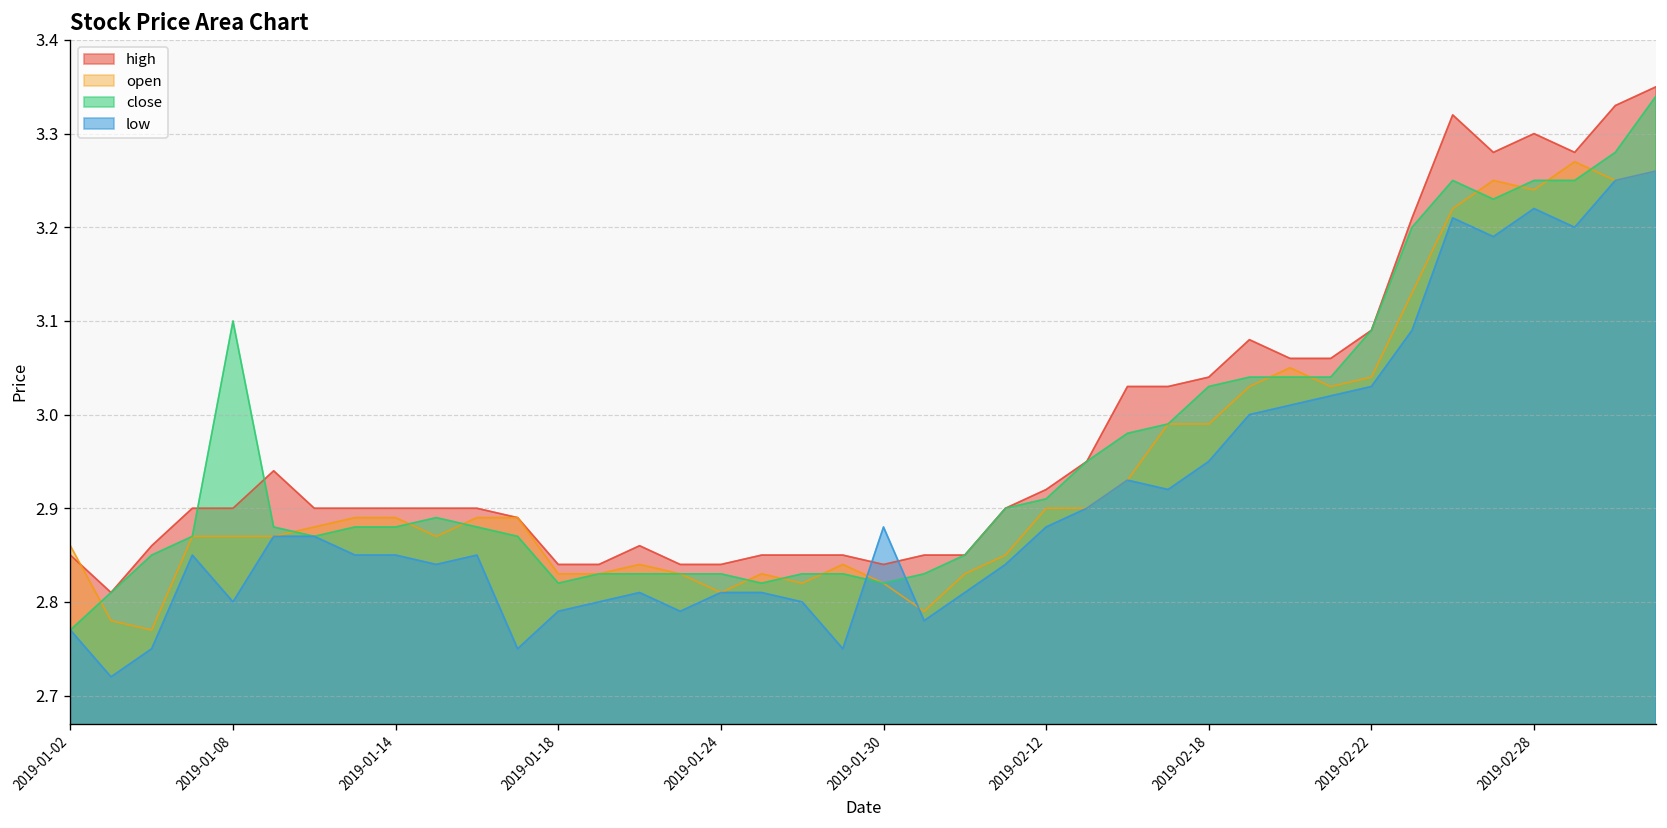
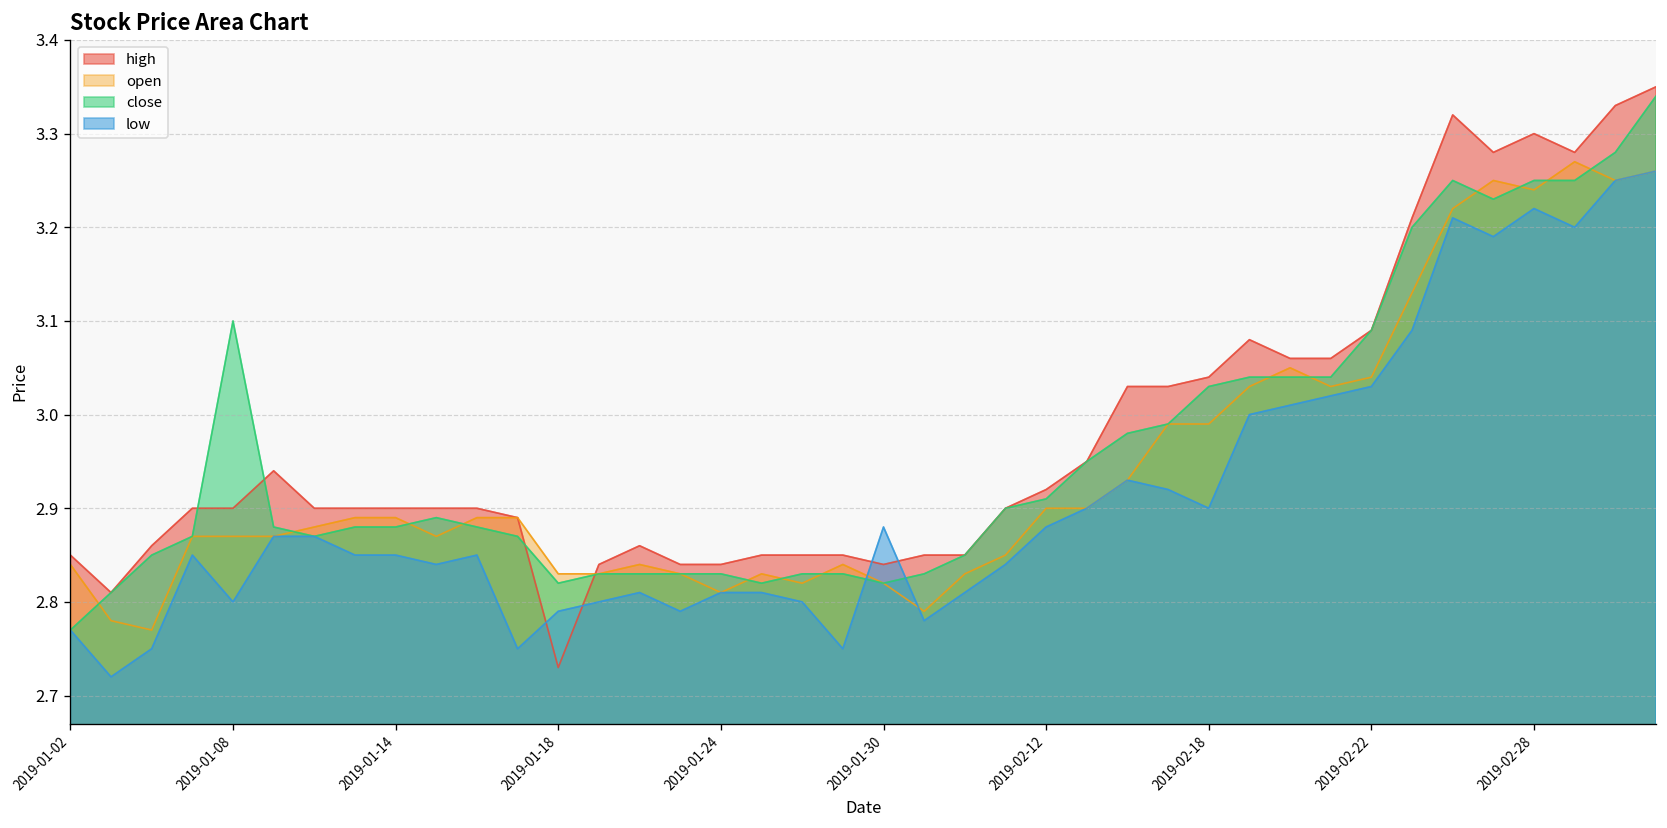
  {
    "high": {
      "2019-01-02": 2.85,
      "2019-01-08": 2.90,
      "2019-01-14": 2.90,
-     "2019-01-18": 2.84,
+     "2019-01-18": 2.73,
      "2019-01-24": 2.84,
      "2019-01-30": 2.84,
      "2019-02-12": 2.92,
      "2019-02-18": 3.04,
      "2019-02-28": 3.30
    },
    "open": {
-     "2019-01-02": 2.86,
+     "2019-01-02": 2.84,
      "2019-01-08": 2.87,
      "2019-01-14": 2.89,
      "2019-01-18": 2.83,
      "2019-02-12": 2.90,
      "2019-02-18": 2.99,
      "2019-02-22": 3.04,
      "2019-02-28": 3.24
    },
    "close": {
      "2019-01-08": 3.10,
      "2019-01-14": 2.88,
      "2019-01-18": 2.82,
      "2019-01-24": 2.83,
      "2019-02-12": 2.91,
      "2019-02-18": 3.03,
      "2019-02-28": 3.25
    },
    "low": {
      "2019-01-08": 2.80,
      "2019-01-14": 2.85,
      "2019-01-18": 2.79,
      "2019-01-30": 2.88,
      "2019-02-12": 2.88,
-     "2019-02-18": 2.95,
+     "2019-02-18": 2.90,
      "2019-02-22": 3.03,
      "2019-02-28": 3.22
    }
  }
